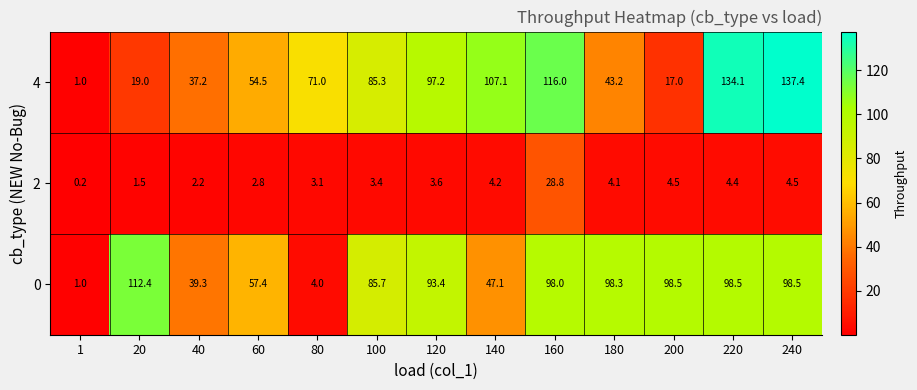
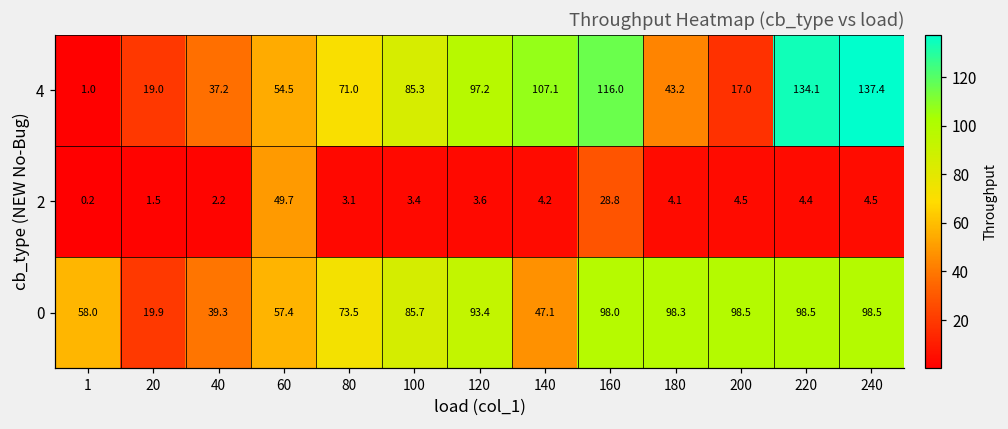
  {
    "4": {
      "1": 1.0,
      "20": 19.0,
      "40": 37.2,
      "60": 54.5,
      "80": 71.0,
      "100": 85.3,
      "120": 97.2,
      "140": 107.1,
      "160": 116.0,
      "180": 43.2,
      "200": 17.0,
      "220": 134.1,
      "240": 137.4
    },
    "2": {
      "1": 0.2,
      "20": 1.5,
      "40": 2.2,
-     "60": 2.8,
+     "60": 49.7,
      "80": 3.1,
      "100": 3.4,
      "120": 3.6,
      "140": 4.2,
      "160": 28.8,
      "180": 4.1,
      "200": 4.5,
      "220": 4.4,
      "240": 4.5
    },
    "0": {
-     "1": 1.0,
-     "20": 112.4,
+     "1": 58.0,
+     "20": 19.9,
      "40": 39.3,
      "60": 57.4,
-     "80": 4.0,
+     "80": 73.5,
      "100": 85.7,
      "120": 93.4,
      "140": 47.1,
      "160": 98.0,
      "180": 98.3,
      "200": 98.5,
      "220": 98.5,
      "240": 98.5
    }
  }
